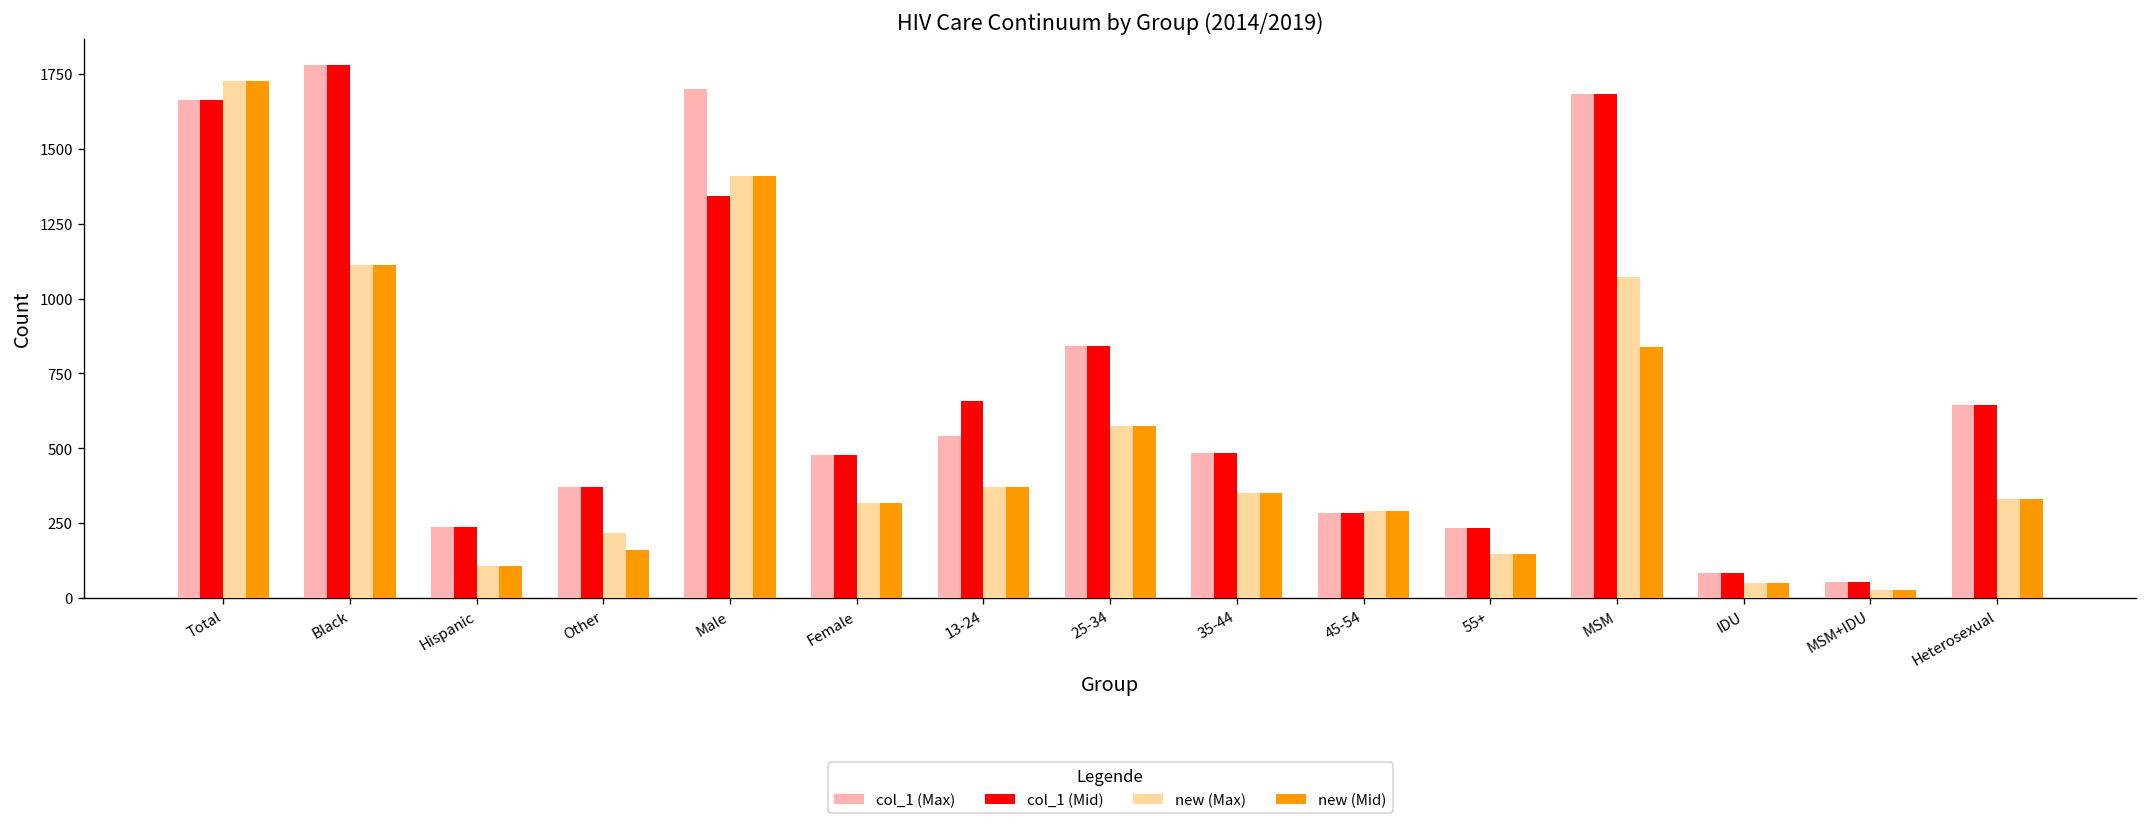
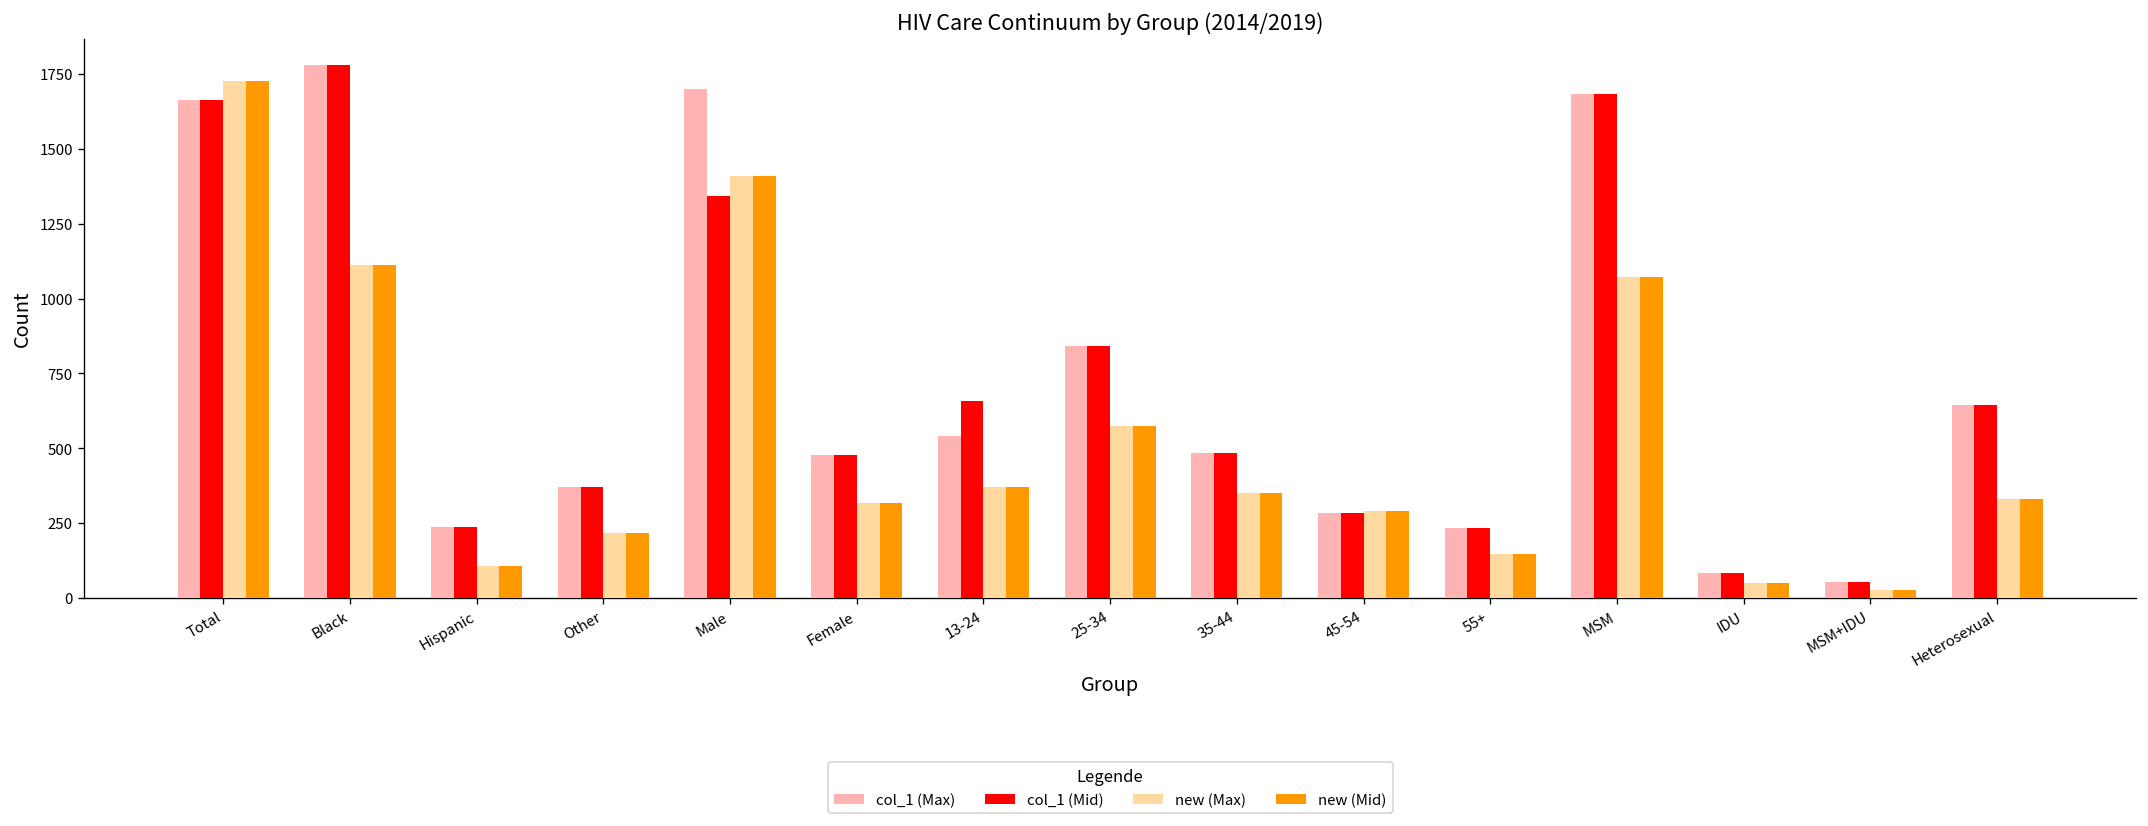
  {
    "col_1 (Mid)": {
      "Total": 1660,
      "Black": 1780,
      "Hispanic": 240,
      "Other": 370,
      "Male": 1340,
      "Female": 480,
      "13-24": 660,
      "25-34": 840,
      "35-44": 490,
      "45-54": 280,
      "55+": 230,
      "MSM": 1680,
      "IDU": 80,
      "MSM+IDU": 50,
      "Heterosexual": 650
    },
    "new (Mid)": {
      "Total": 1730,
      "Black": 1110,
      "Hispanic": 110,
-     "Other": 160,
+     "Other": 220,
      "Male": 1410,
      "Female": 320,
      "13-24": 370,
      "25-34": 580,
      "35-44": 350,
      "45-54": 290,
      "55+": 150,
-     "MSM": 840,
+     "MSM": 1070,
      "IDU": 50,
      "MSM+IDU": 30,
      "Heterosexual": 330
    }
  }
